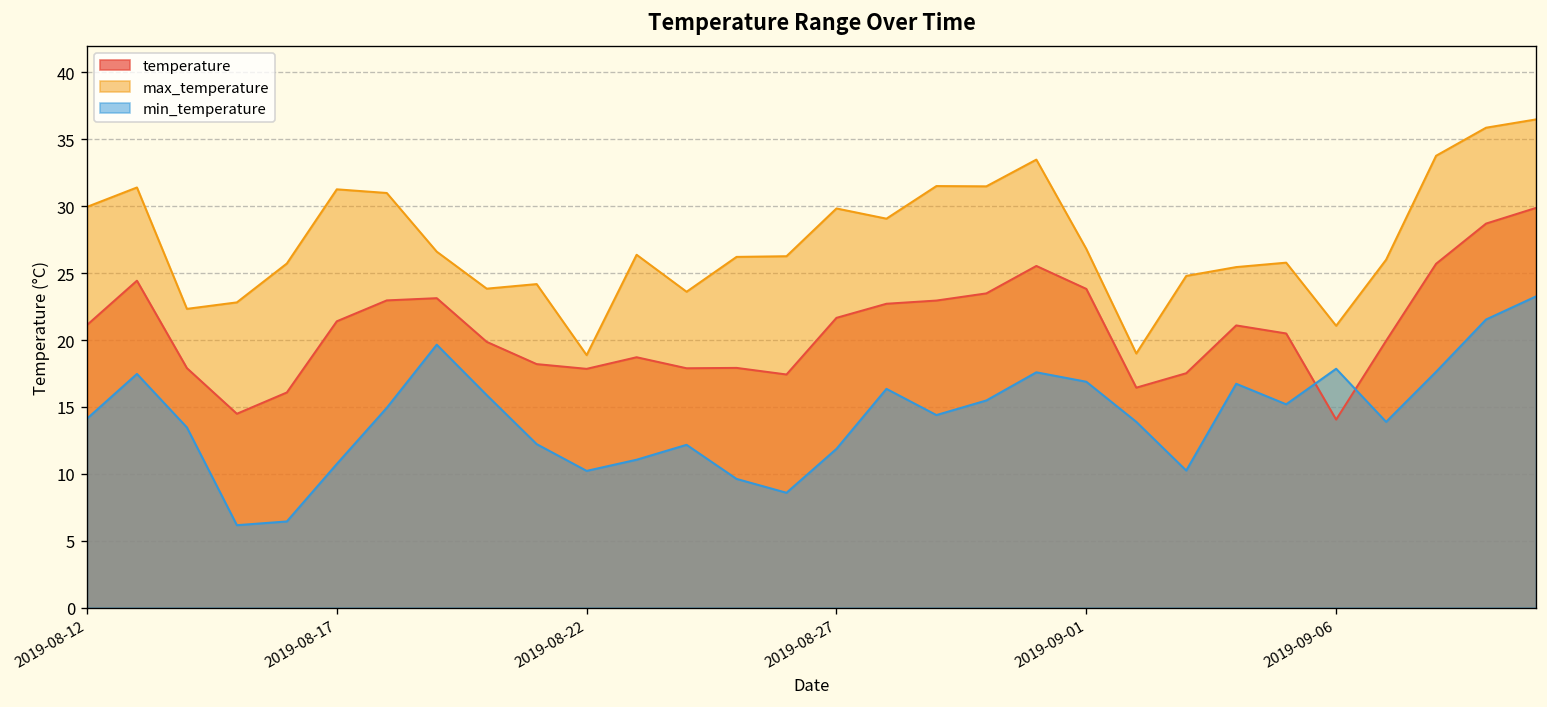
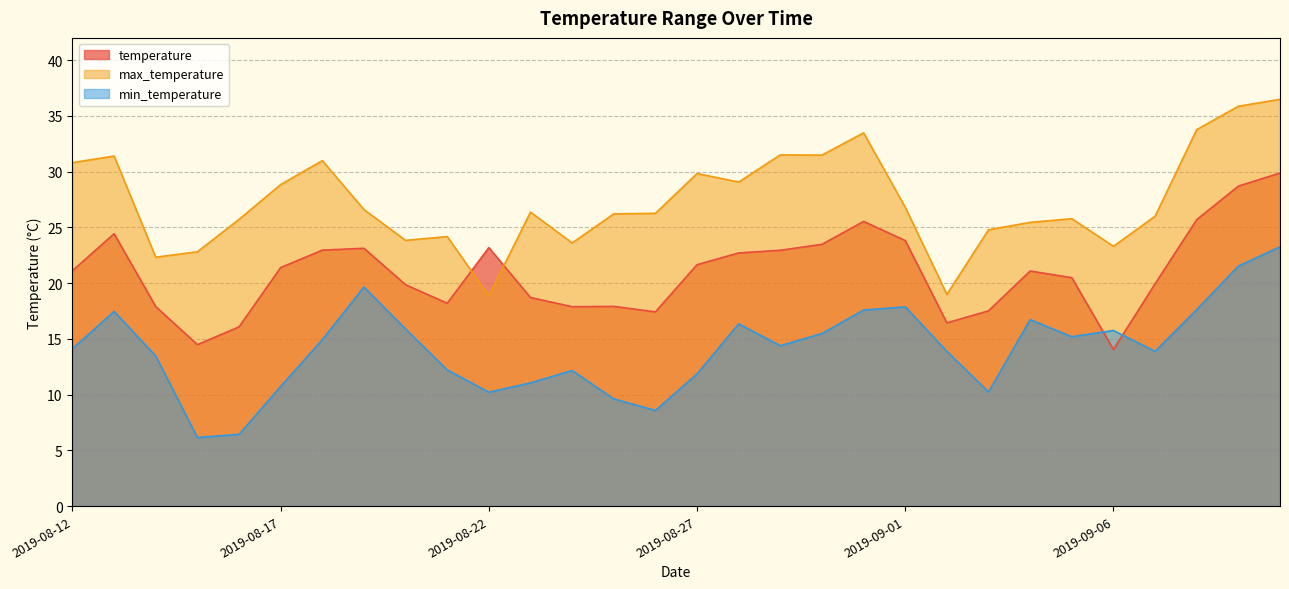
  {
    "temperature": {
      "2019-08-12": 21.1,
      "2019-08-17": 21.4,
-     "2019-08-22": 17.8,
+     "2019-08-22": 23.2,
      "2019-08-27": 21.7,
      "2019-09-01": 23.8,
      "2019-09-06": 14.1
    },
    "max_temperature": {
-     "2019-08-12": 30.0,
-     "2019-08-17": 31.3,
+     "2019-08-12": 30.8,
+     "2019-08-17": 28.8,
      "2019-08-22": 18.9,
      "2019-08-27": 29.8,
      "2019-09-01": 26.8,
-     "2019-09-06": 21.1
+     "2019-09-06": 23.3
    },
    "min_temperature": {
      "2019-08-12": 14.1,
      "2019-08-17": 10.7,
      "2019-08-22": 10.2,
      "2019-08-27": 11.9,
-     "2019-09-01": 16.9,
-     "2019-09-06": 17.9
+     "2019-09-01": 17.9,
+     "2019-09-06": 15.8
    }
  }
